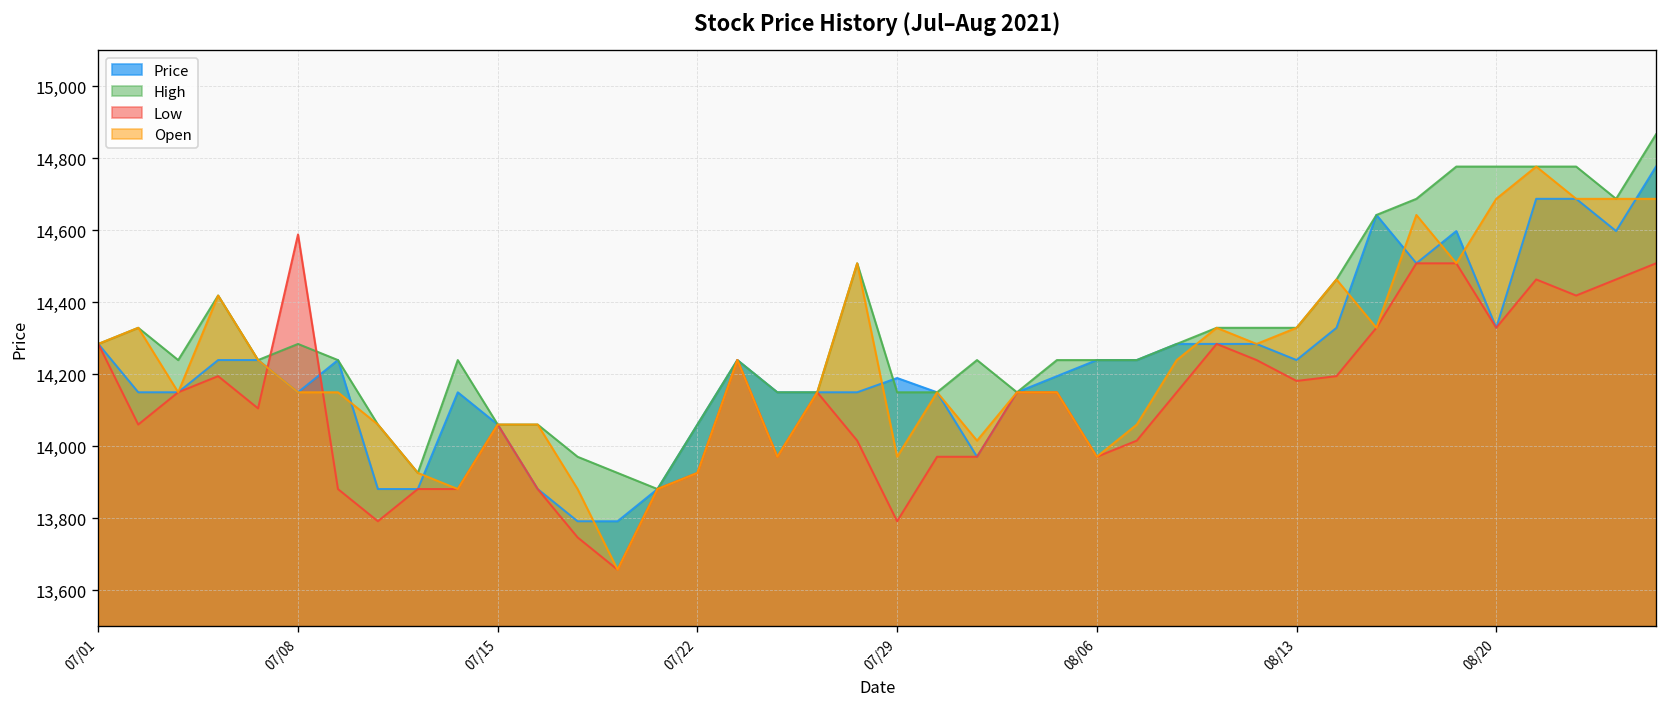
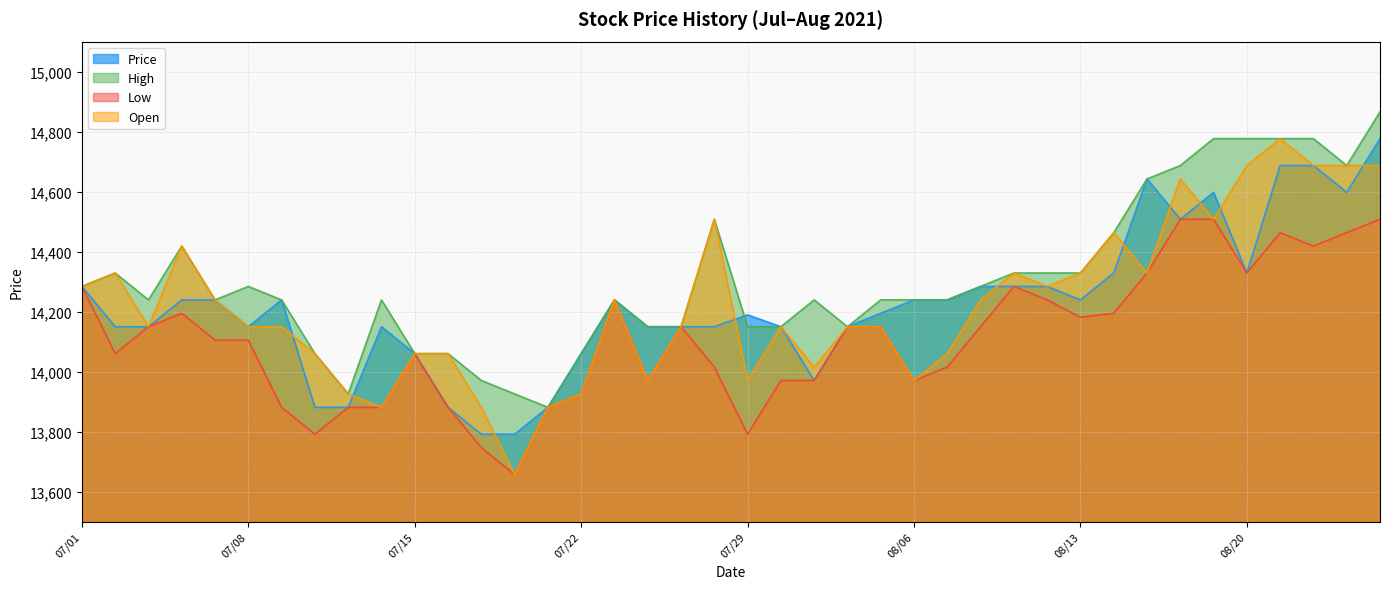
  {
    "Price": {
      "07/29": "14,190",
      "08/13": "14,240"
    },
    "High": {
      "07/08": "14,280",
      "07/29": "14,150",
      "08/20": "14,780"
    },
    "Low": {
-     "07/08": "14,590",
+     "07/08": "14,110",
      "07/29": "13,790",
      "08/13": "14,180"
    },
    "Open": {
      "07/29": "13,970",
      "08/20": "14,690"
    }
  }
